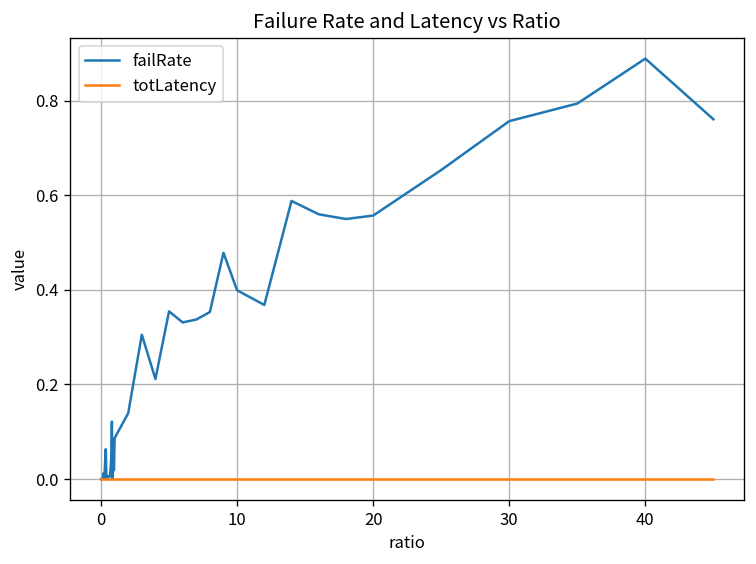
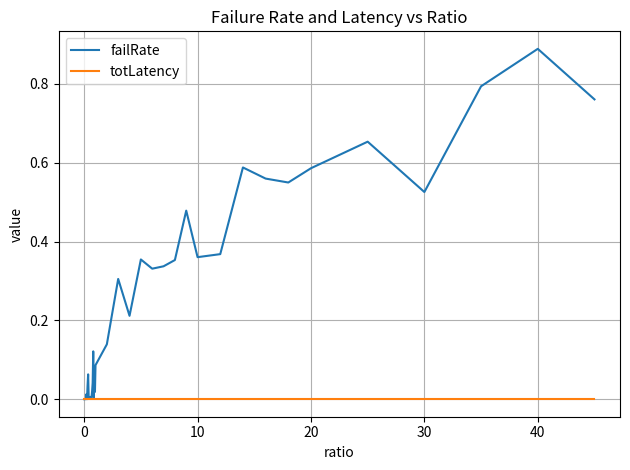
  {
    "failRate": {
-     "10": 0.40,
-     "20": 0.56,
-     "30": 0.76,
+     "10": 0.36,
+     "20": 0.59,
+     "30": 0.53,
      "40": 0.89
    },
    "totLatency": {
      "10": 0.00,
      "20": 0.00,
      "30": 0.00,
      "40": 0.00
    }
  }
